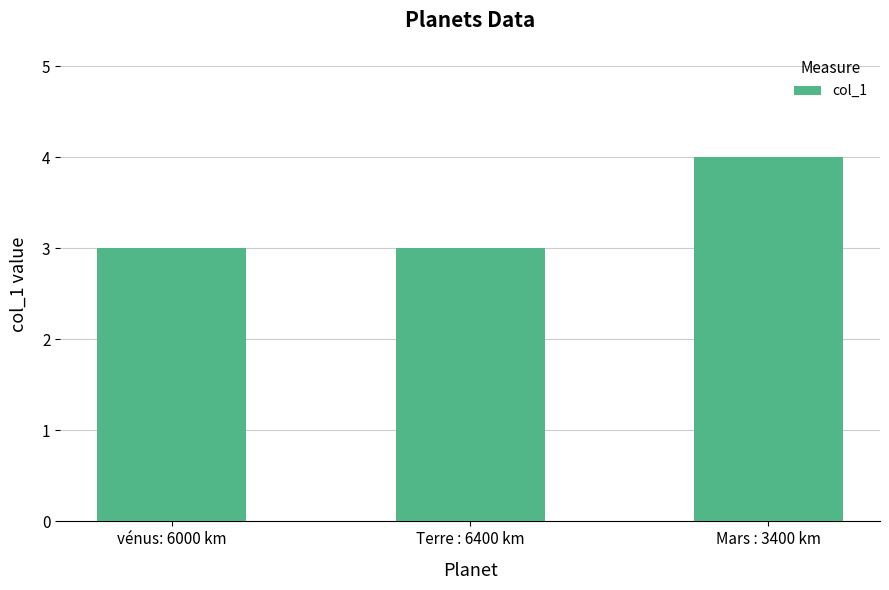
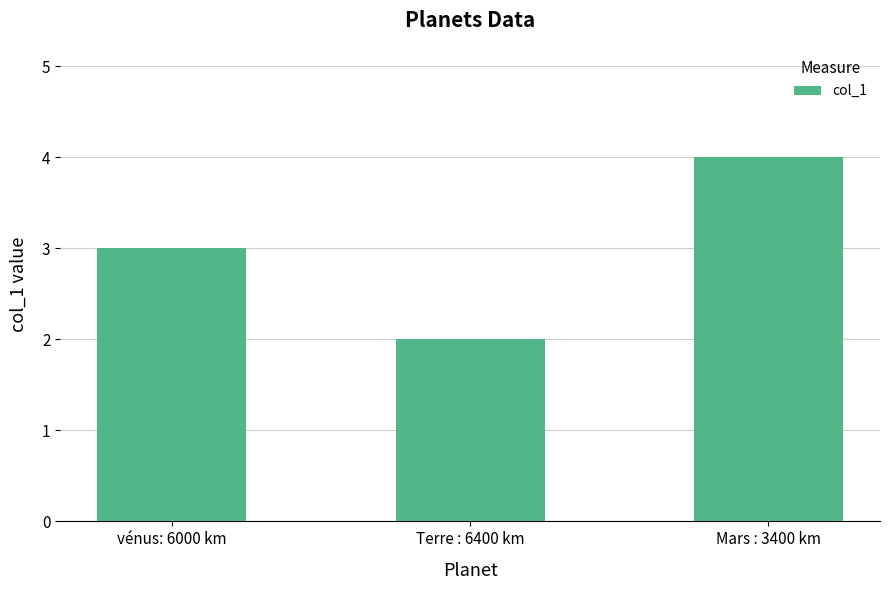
  {
    "vénus: 6000 km": 3,
-   "Terre : 6400 km": 3,
+   "Terre : 6400 km": 2,
    "Mars : 3400 km": 4
  }
